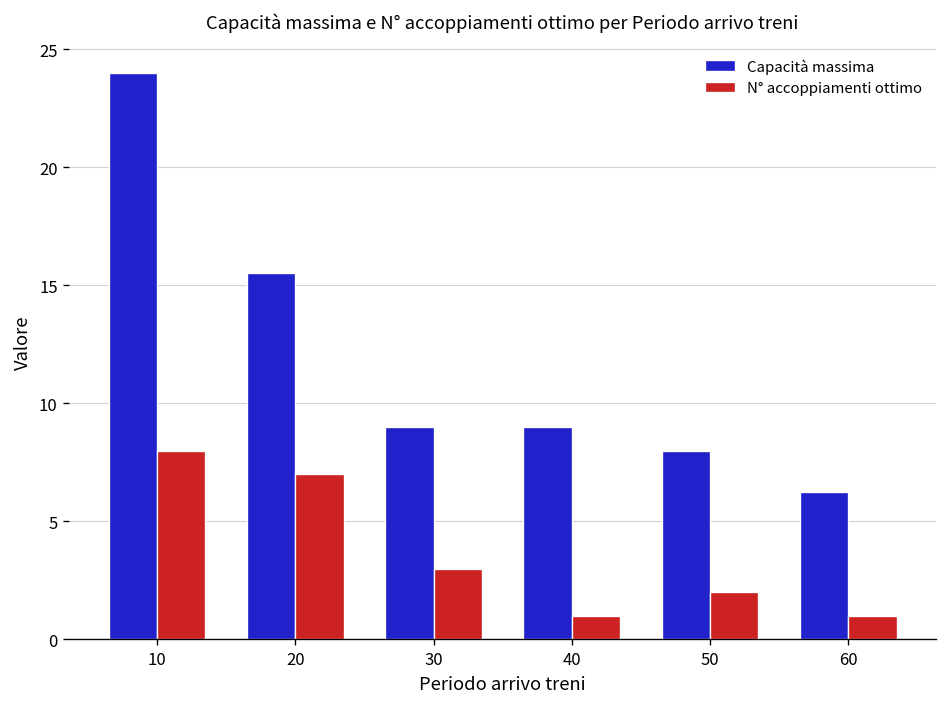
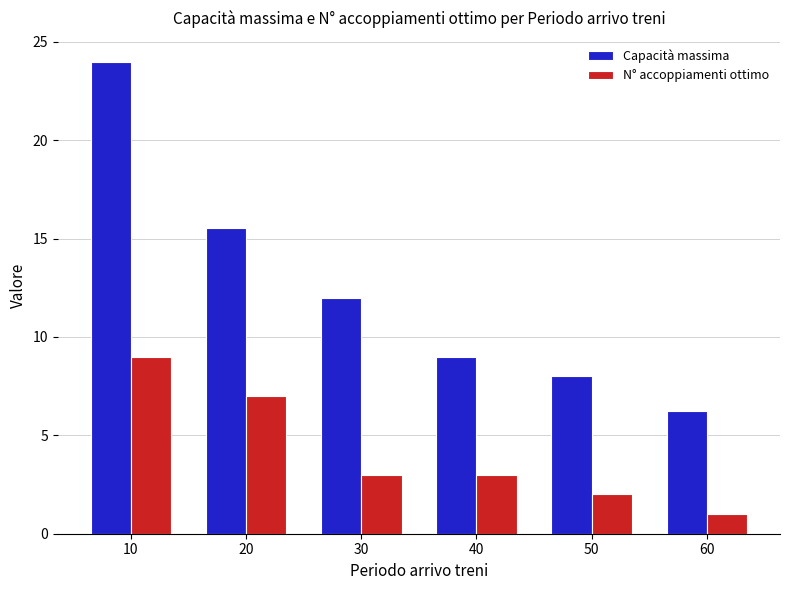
  {
    "Capacità massima": {
      "10": 24,
      "20": 15.5,
-     "30": 9,
+     "30": 12,
      "40": 9,
      "50": 8,
      "60": 6.3
    },
    "N° accoppiamenti ottimo": {
-     "10": 8,
+     "10": 9,
      "20": 7,
      "30": 3,
-     "40": 1,
+     "40": 3,
      "50": 2,
      "60": 1
    }
  }
